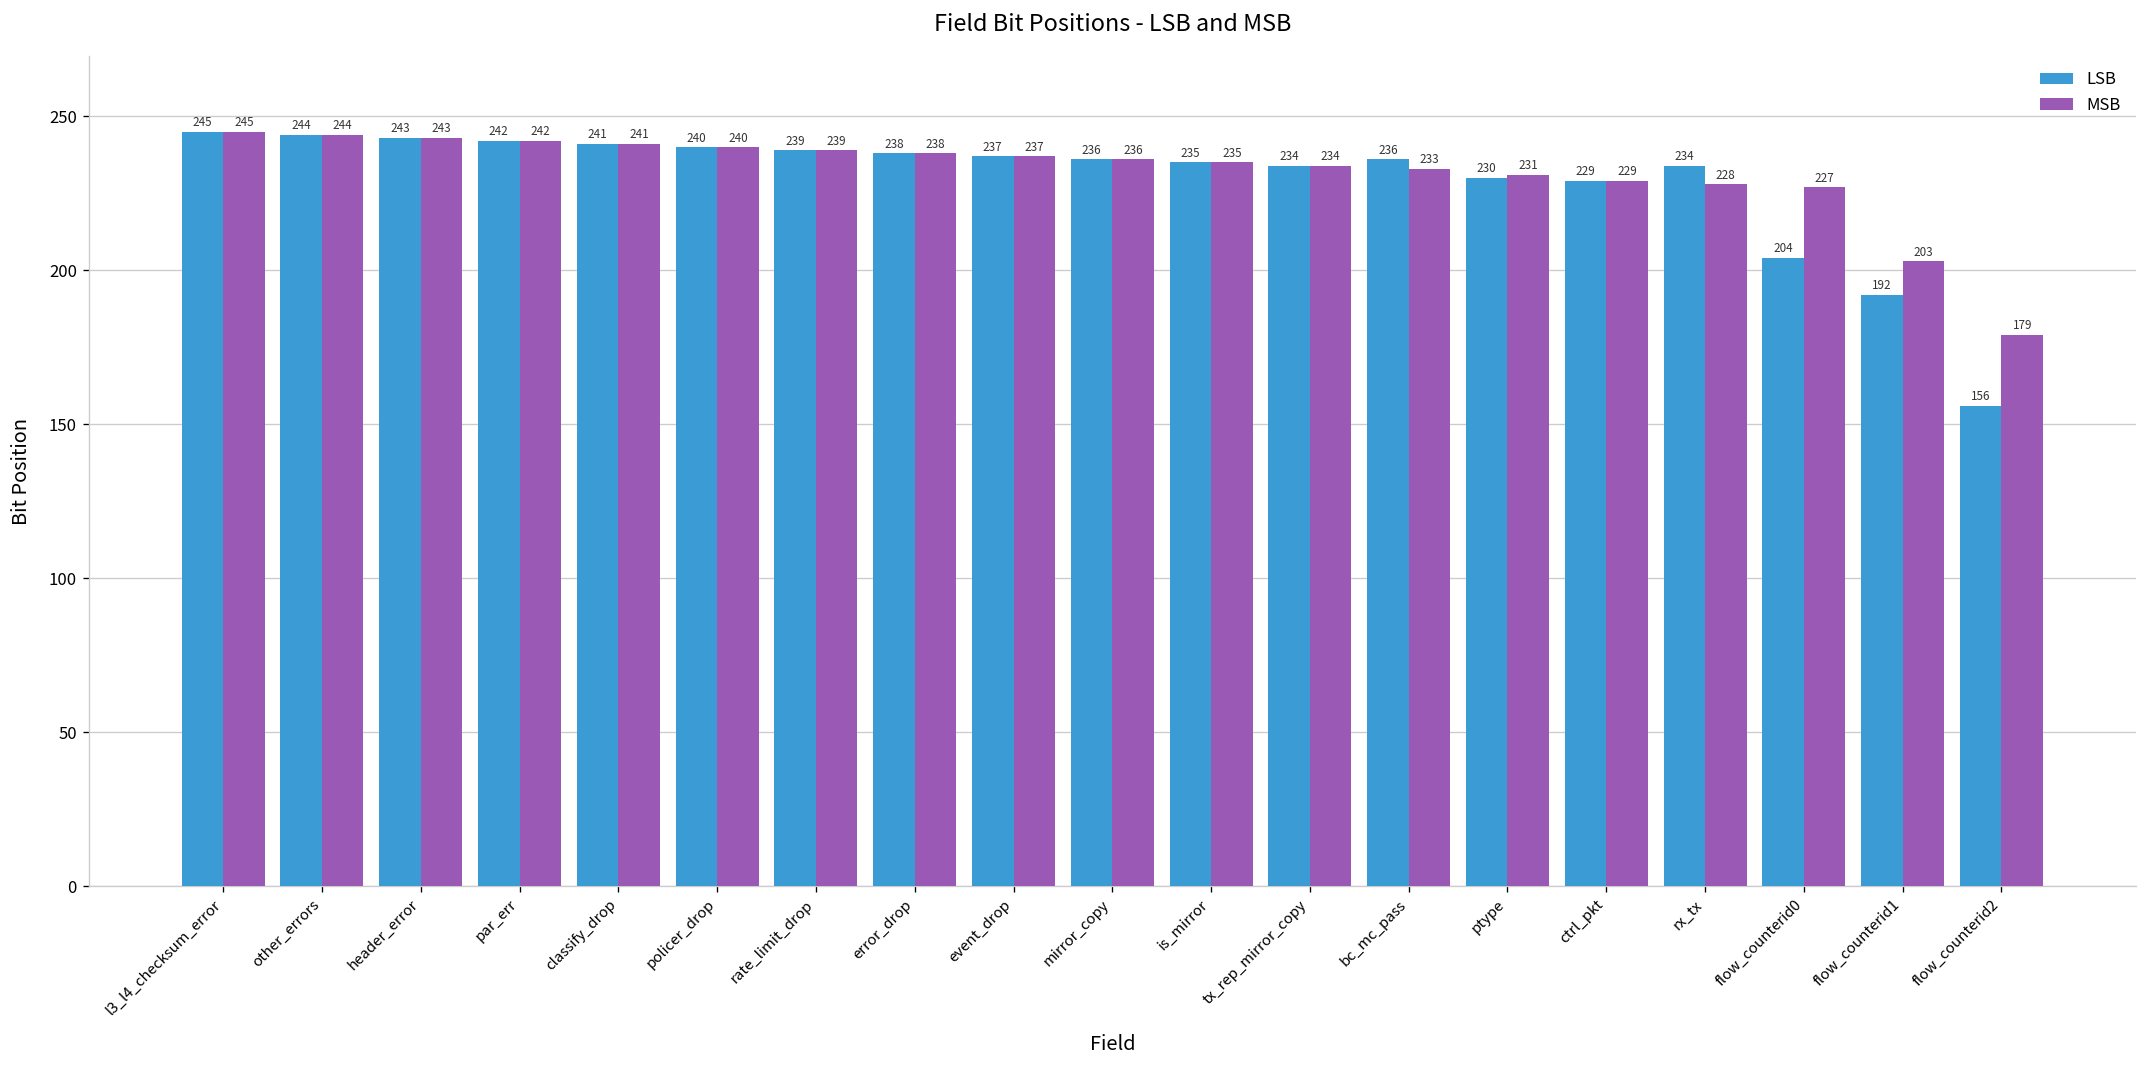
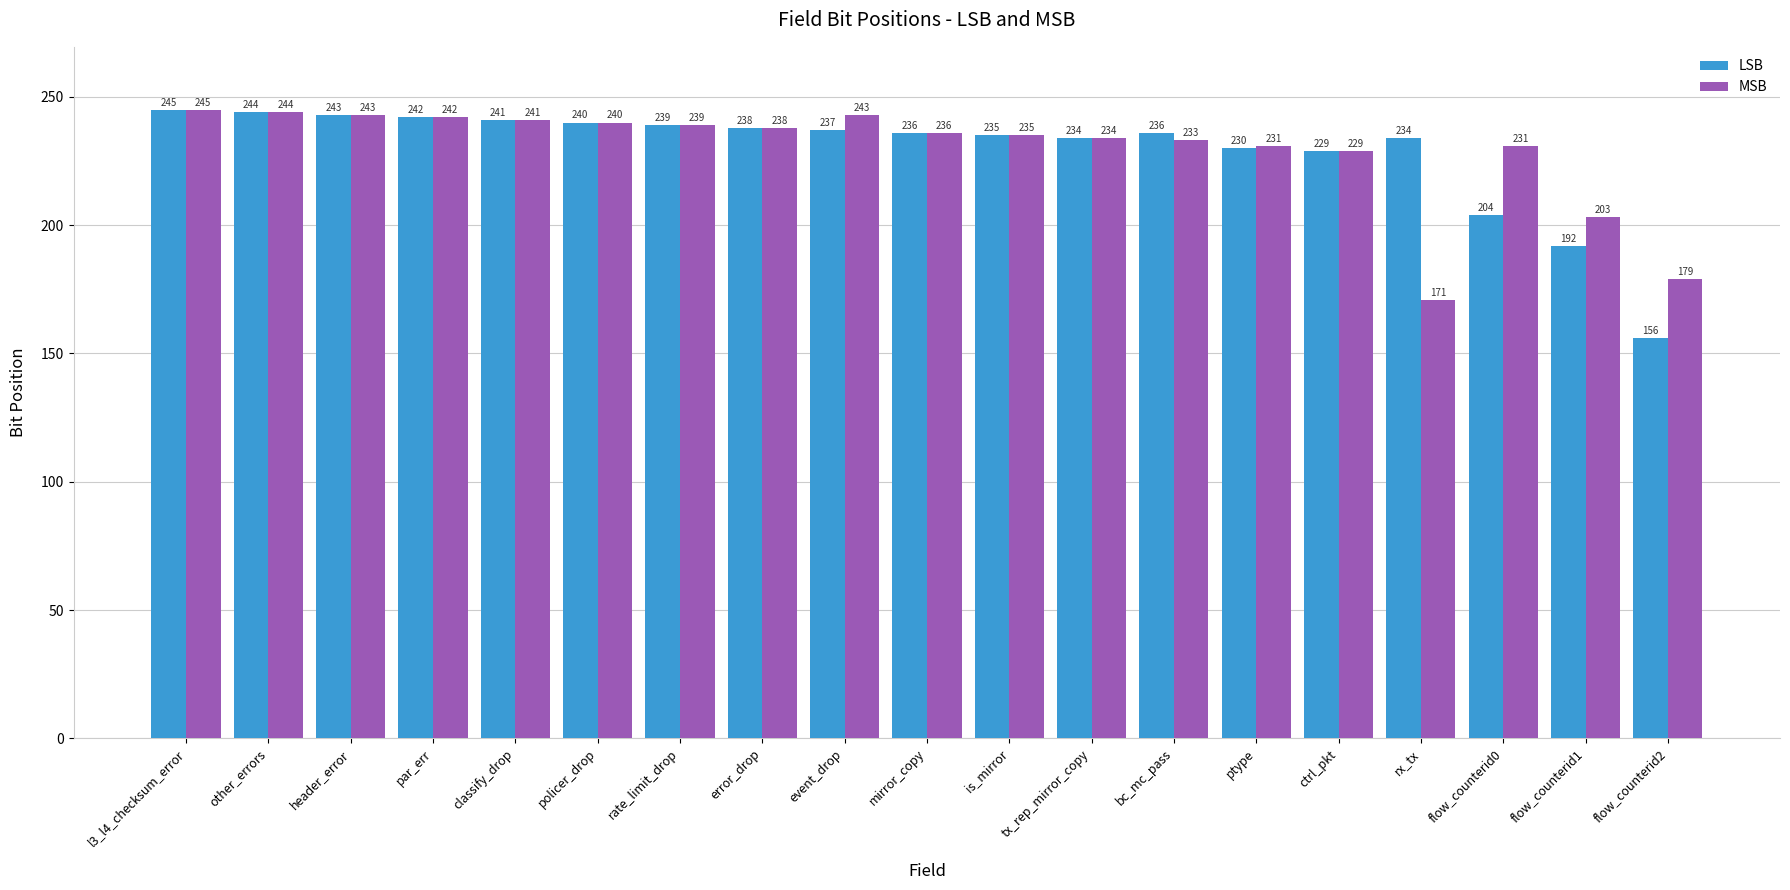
  {
    "LSB": {
      "l3_l4_checksum_error": 245,
      "other_errors": 244,
      "header_error": 243,
      "par_err": 242,
      "classify_drop": 241,
      "policer_drop": 240,
      "rate_limit_drop": 239,
      "error_drop": 238,
      "event_drop": 237,
      "mirror_copy": 236,
      "is_mirror": 235,
      "tx_rep_mirror_copy": 234,
      "bc_mc_pass": 236,
      "ptype": 230,
      "ctrl_pkt": 229,
      "rx_tx": 234,
      "flow_counterid0": 204,
      "flow_counterid1": 192,
      "flow_counterid2": 156
    },
    "MSB": {
      "l3_l4_checksum_error": 245,
      "other_errors": 244,
      "header_error": 243,
      "par_err": 242,
      "classify_drop": 241,
      "policer_drop": 240,
      "rate_limit_drop": 239,
      "error_drop": 238,
-     "event_drop": 237,
+     "event_drop": 243,
      "mirror_copy": 236,
      "is_mirror": 235,
      "tx_rep_mirror_copy": 234,
      "bc_mc_pass": 233,
      "ptype": 231,
      "ctrl_pkt": 229,
-     "rx_tx": 228,
-     "flow_counterid0": 227,
+     "rx_tx": 171,
+     "flow_counterid0": 231,
      "flow_counterid1": 203,
      "flow_counterid2": 179
    }
  }
